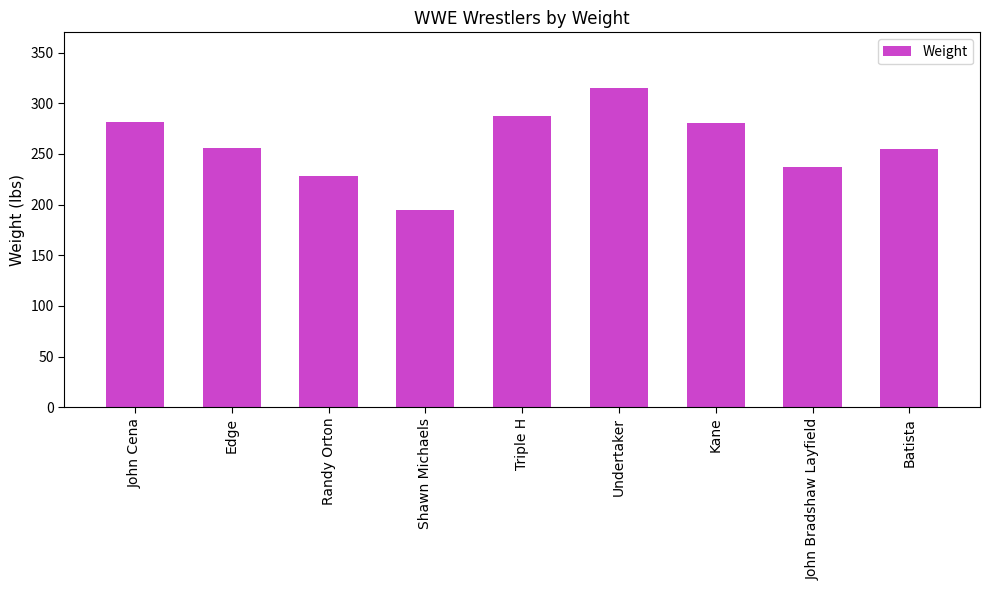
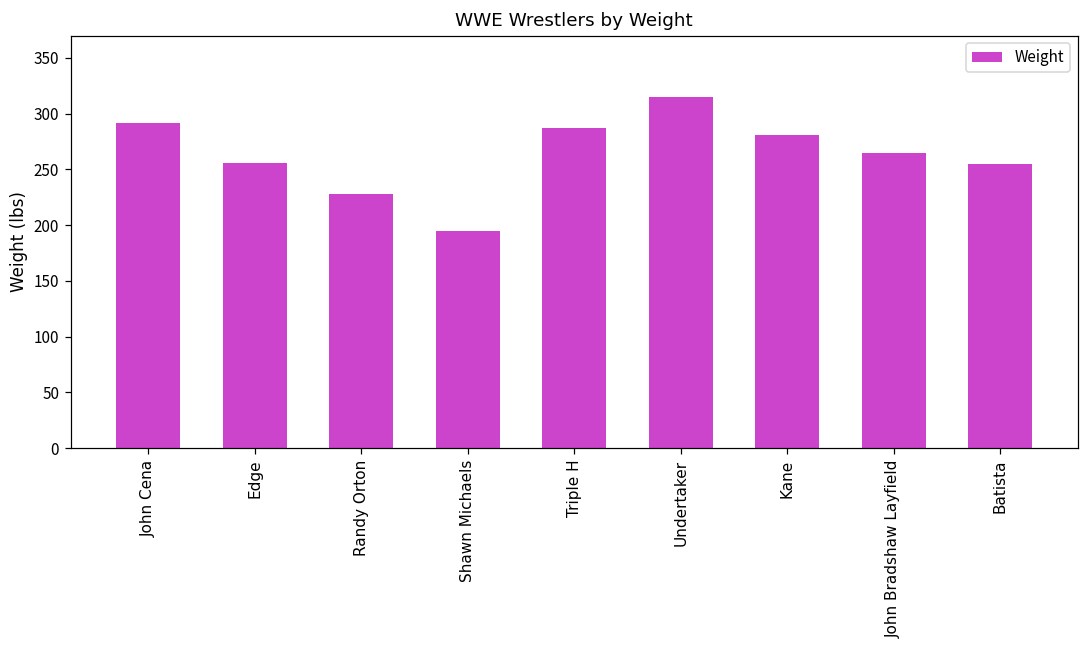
  {
-   "John Cena": 282,
+   "John Cena": 292,
    "Edge": 256,
    "Randy Orton": 228,
    "Shawn Michaels": 195,
    "Triple H": 287,
    "Undertaker": 315,
    "Kane": 281,
-   "John Bradshaw Layfield": 237,
+   "John Bradshaw Layfield": 265,
    "Batista": 255
  }
